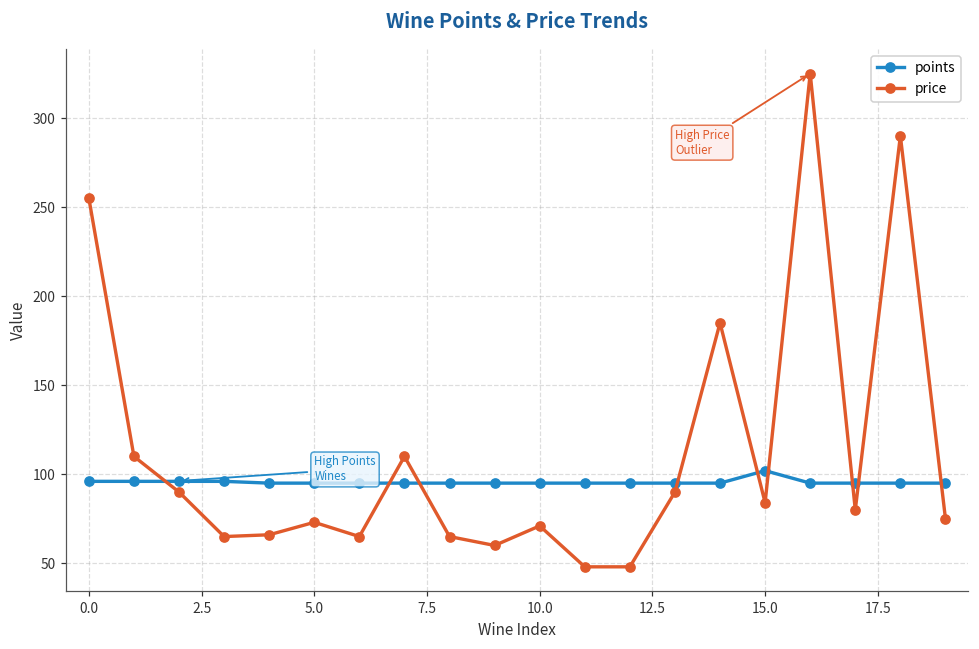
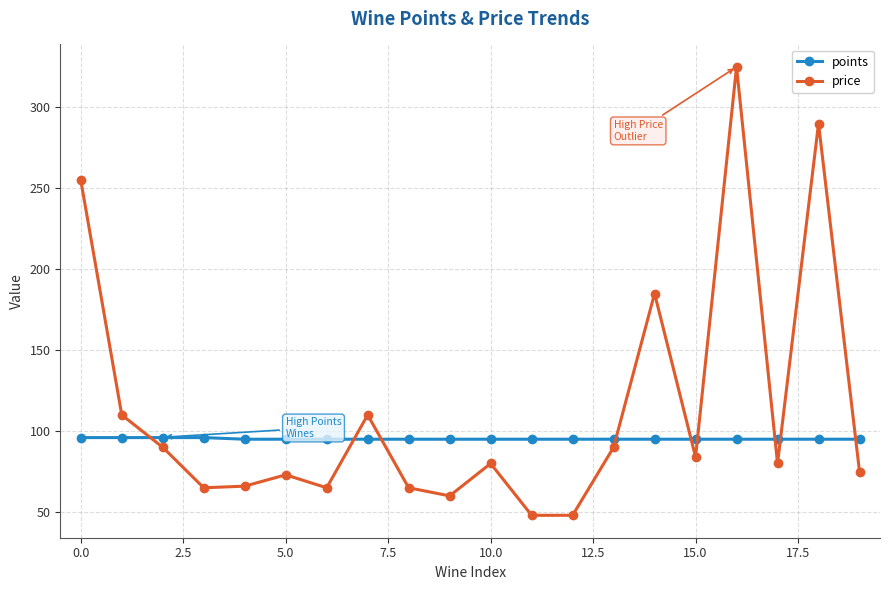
  {
    "points": {
      "0.0": 96,
      "10.0": 95,
-     "15.0": 102
+     "15.0": 95
    },
    "price": {
      "0.0": 255,
      "5.0": 73,
-     "10.0": 71,
+     "10.0": 80,
      "15.0": 84
    }
  }
